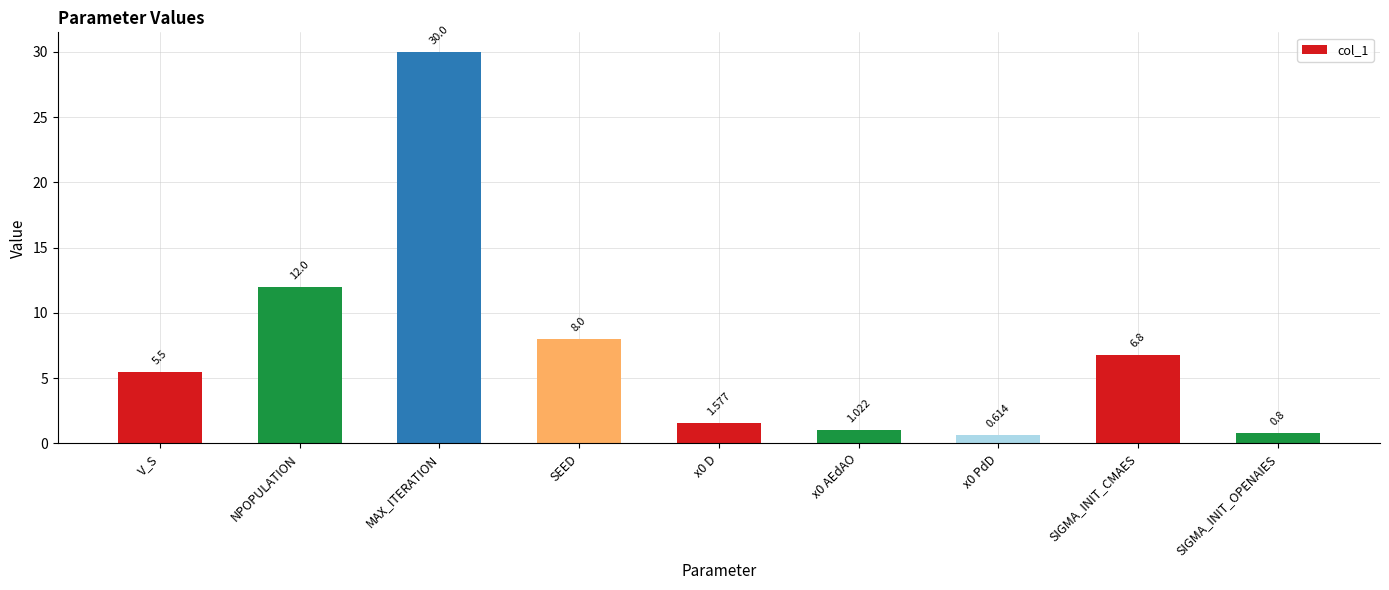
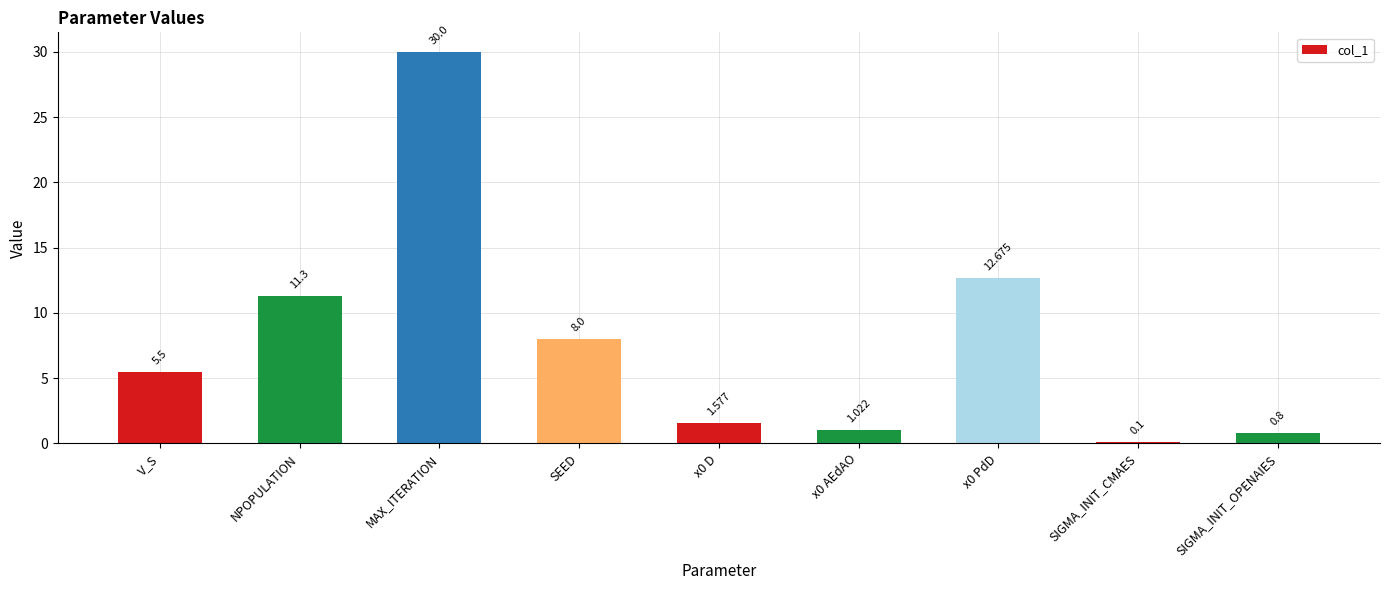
  {
    "V_S": 5.5,
-   "NPOPULATION": 12.0,
+   "NPOPULATION": 11.3,
    "MAX_ITERATION": 30.0,
    "SEED": 8.0,
    "x0 D": 1.577,
    "x0 AEdAO": 1.022,
-   "x0 PdD": 0.614,
-   "SIGMA_INIT_CMAES": 6.8,
+   "x0 PdD": 12.675,
+   "SIGMA_INIT_CMAES": 0.1,
    "SIGMA_INIT_OPENAIES": 0.8
  }
